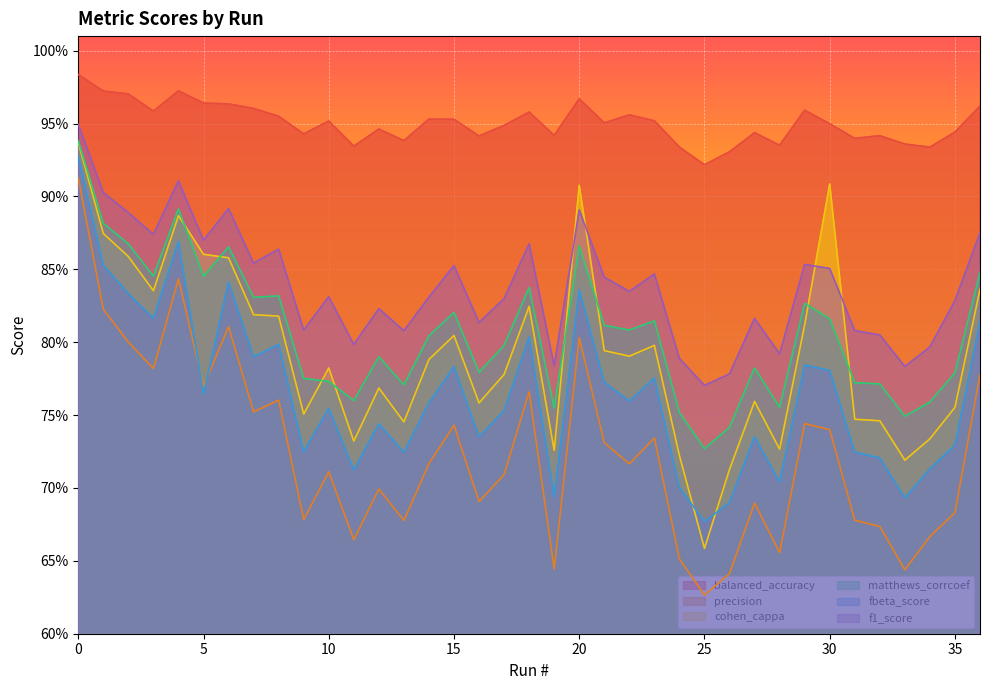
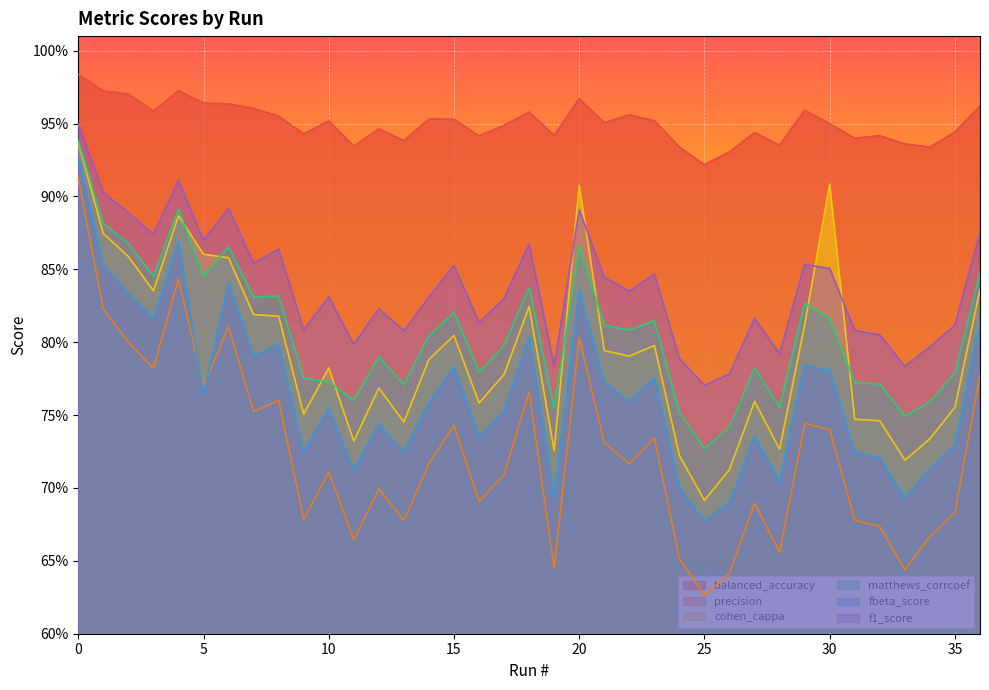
  {
    "cohen_cappa": {
      "5": "86.0%",
      "10": "78.2%",
      "15": "80.5%",
      "20": "90.8%",
-     "25": "65.9%",
+     "25": "69.1%",
      "30": "90.9%",
      "35": "75.5%"
    },
    "matthews_corrcoef": {
      "5": "84.5%",
      "10": "77.3%",
      "15": "82.0%",
      "20": "86.6%",
      "25": "72.7%",
      "30": "81.6%",
      "35": "77.9%"
    },
    "fbeta_score": {
      "0": "92.7%",
      "5": "76.4%",
      "10": "75.5%",
      "15": "78.3%",
      "20": "83.6%",
      "25": "67.7%",
      "30": "78.1%",
      "35": "72.9%"
    },
    "f1_score": {
      "0": "94.9%",
      "5": "87.0%",
      "10": "83.1%",
      "15": "85.3%",
      "20": "89.1%",
      "25": "77.0%",
      "30": "85.1%",
-     "35": "82.9%"
+     "35": "81.2%"
    }
  }
